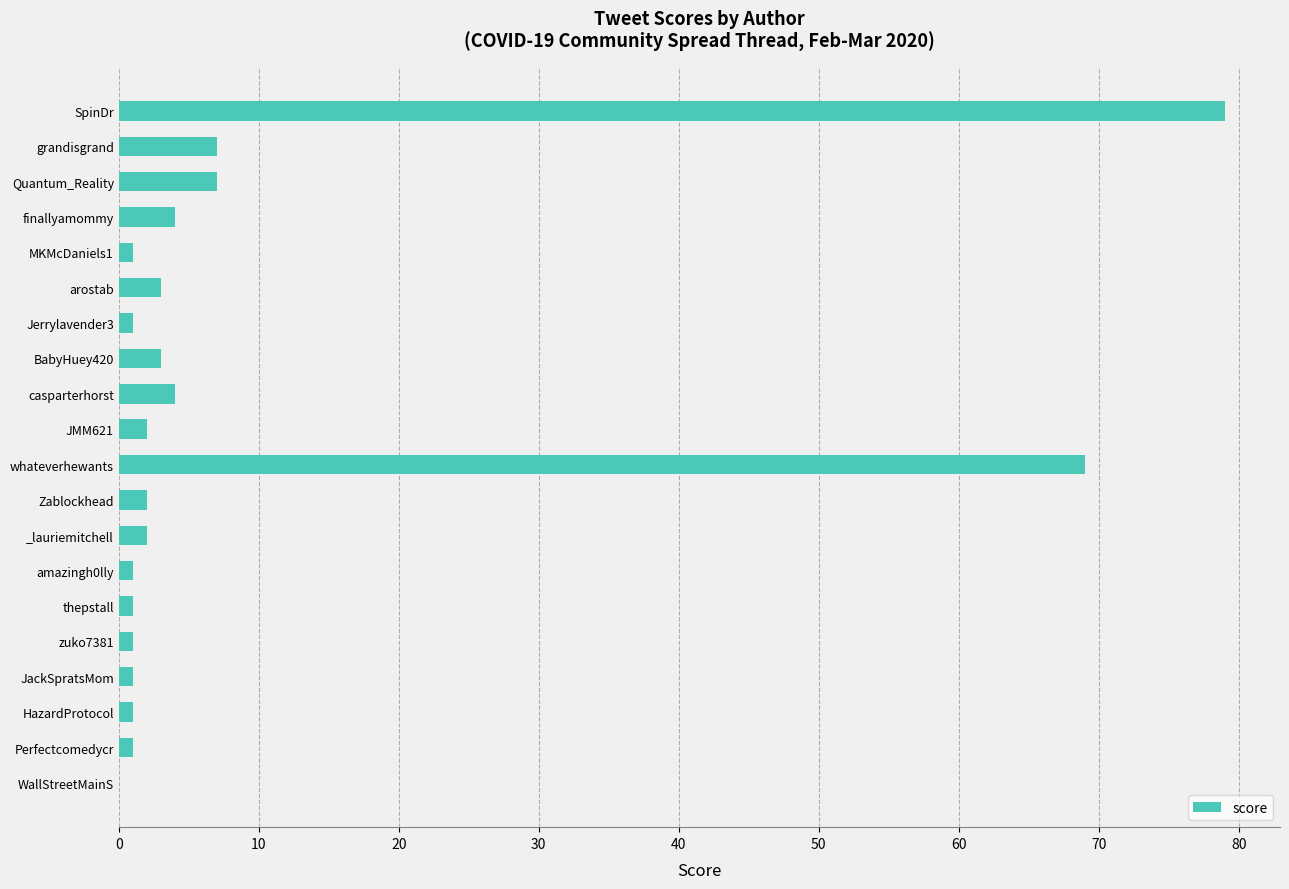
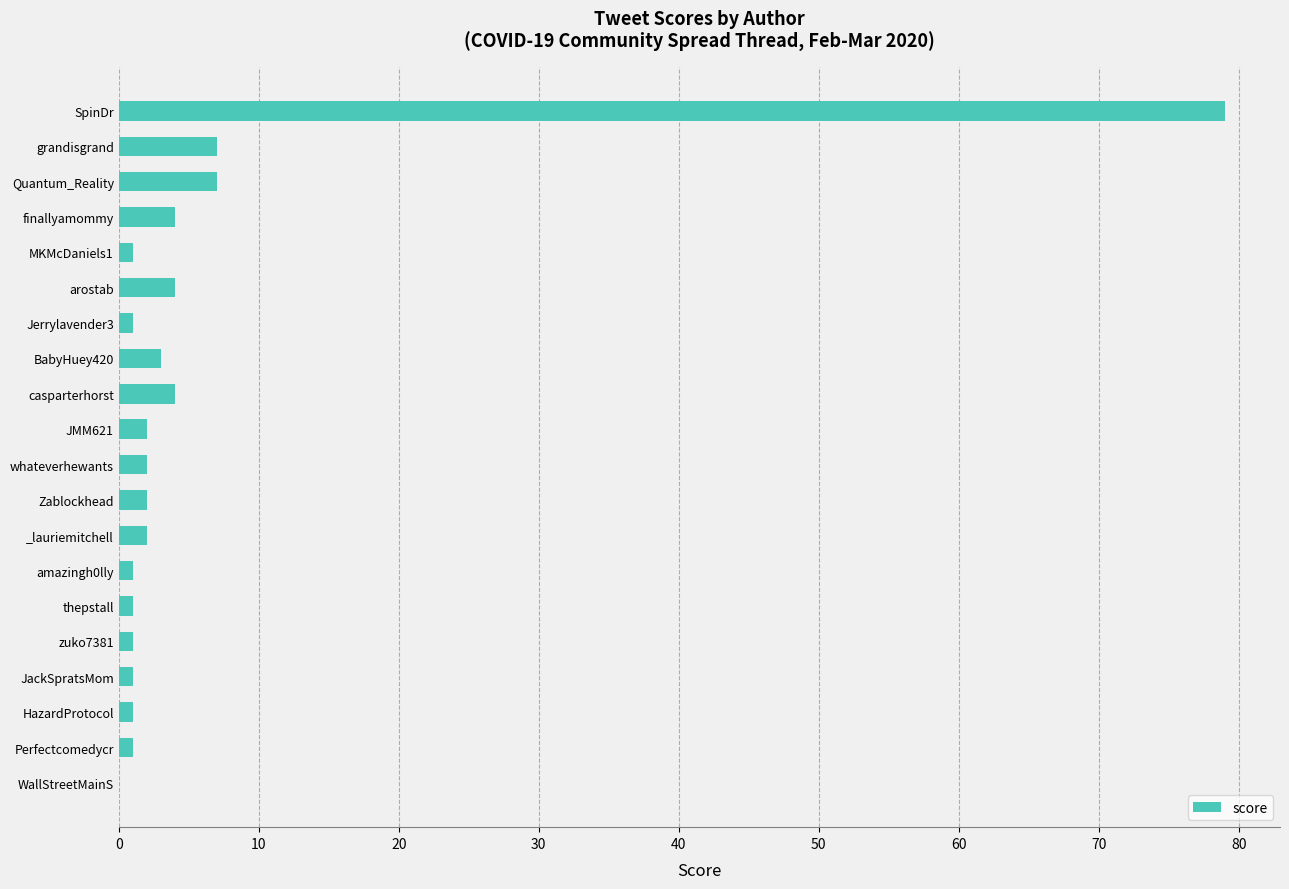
  {
    "SpinDr": 79,
    "grandisgrand": 7,
    "Quantum_Reality": 7,
    "finallyamommy": 4,
    "MKMcDaniels1": 1,
-   "arostab": 3,
+   "arostab": 4,
    "Jerrylavender3": 1,
    "BabyHuey420": 3,
    "casparterhorst": 4,
    "JMM621": 2,
-   "whateverhewants": 69,
+   "whateverhewants": 2,
    "Zablockhead": 2,
    "_lauriemitchell": 2,
    "amazingh0lly": 1,
    "thepstall": 1,
    "zuko7381": 1,
    "JackSpratsMom": 1,
    "HazardProtocol": 1,
    "Perfectcomedycr": 1,
    "WallStreetMainS": 0
  }
